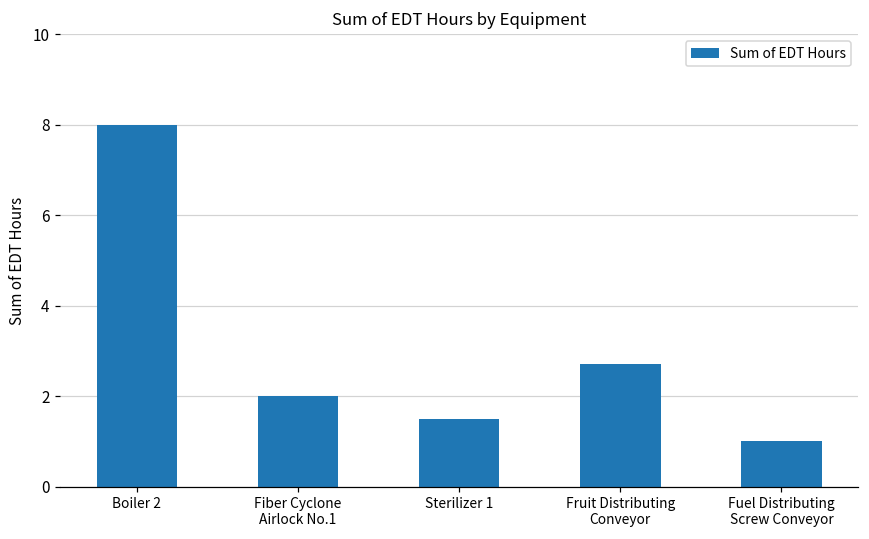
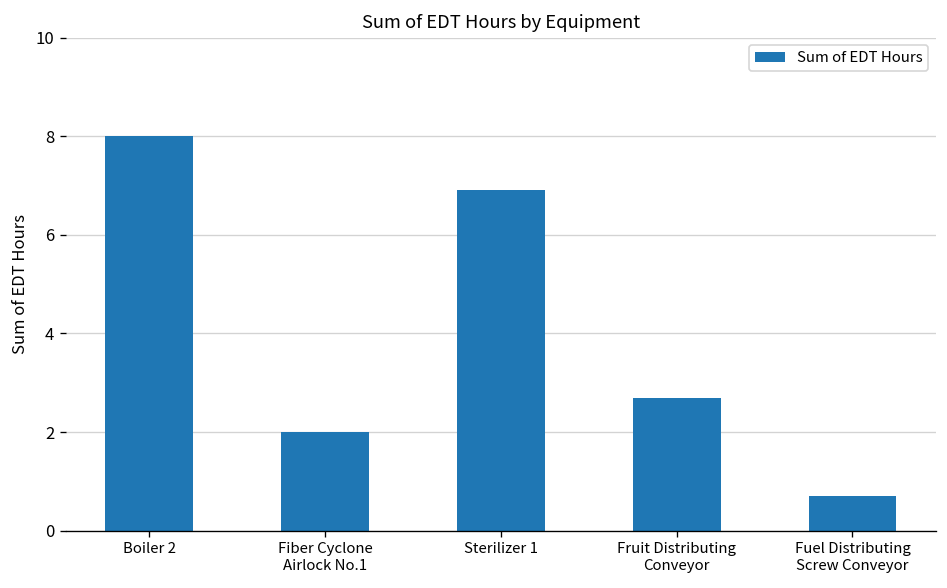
  {
    "Boiler 2": 8.0,
    "Fiber Cyclone Airlock No.1": 2.0,
-   "Sterilizer 1": 1.5,
+   "Sterilizer 1": 6.9,
    "Fruit Distributing Conveyor": 2.7,
-   "Fuel Distributing Screw Conveyor": 1.0
+   "Fuel Distributing Screw Conveyor": 0.7
  }
